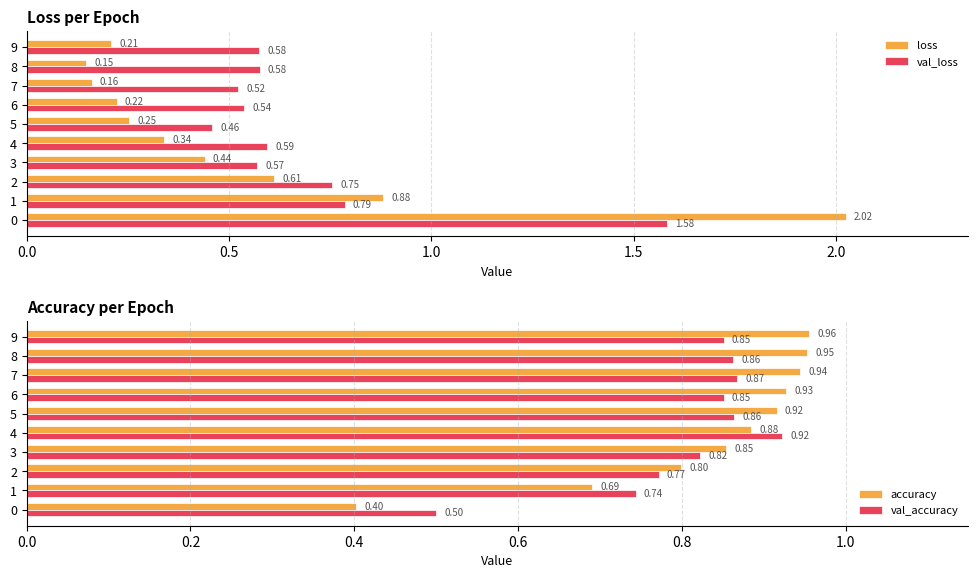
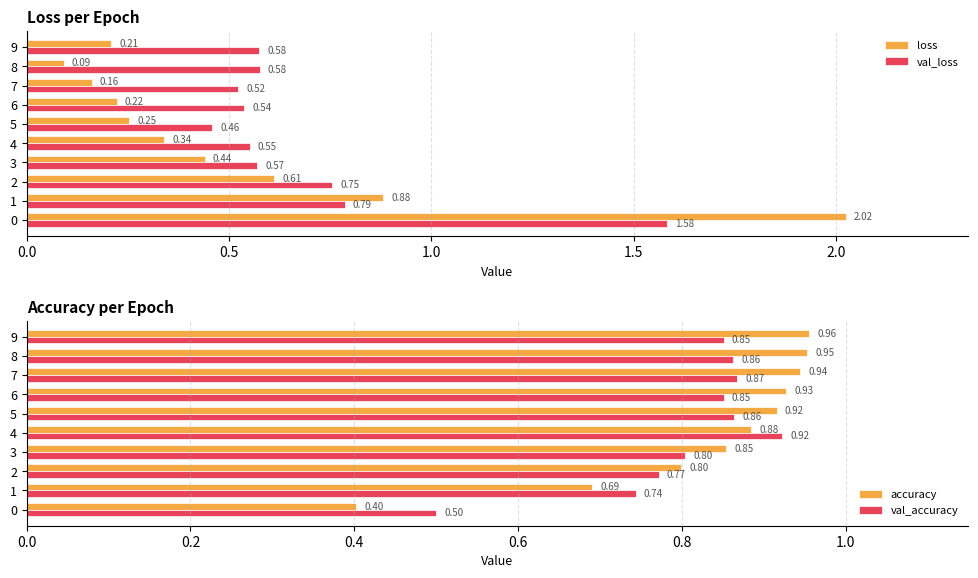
  {
    "Loss per Epoch": {
      "loss": {
        "9": 0.21,
-       "8": 0.15,
+       "8": 0.09,
        "7": 0.16,
        "6": 0.22,
        "5": 0.25,
        "4": 0.34,
        "3": 0.44,
        "2": 0.61,
        "1": 0.88,
        "0": 2.02
      },
      "val_loss": {
        "9": 0.58,
        "8": 0.58,
        "7": 0.52,
        "6": 0.54,
        "5": 0.46,
-       "4": 0.59,
+       "4": 0.55,
        "3": 0.57,
        "2": 0.75,
        "1": 0.79,
        "0": 1.58
      }
    },
    "Accuracy per Epoch": {
      "accuracy": {
        "9": 0.96,
        "8": 0.95,
        "7": 0.94,
        "6": 0.93,
        "5": 0.92,
        "4": 0.88,
        "3": 0.85,
        "2": 0.80,
        "1": 0.69,
        "0": 0.40
      },
      "val_accuracy": {
        "9": 0.85,
        "8": 0.86,
        "7": 0.87,
        "6": 0.85,
        "5": 0.86,
        "4": 0.92,
-       "3": 0.82,
+       "3": 0.80,
        "2": 0.77,
        "1": 0.74,
        "0": 0.50
      }
    }
  }
